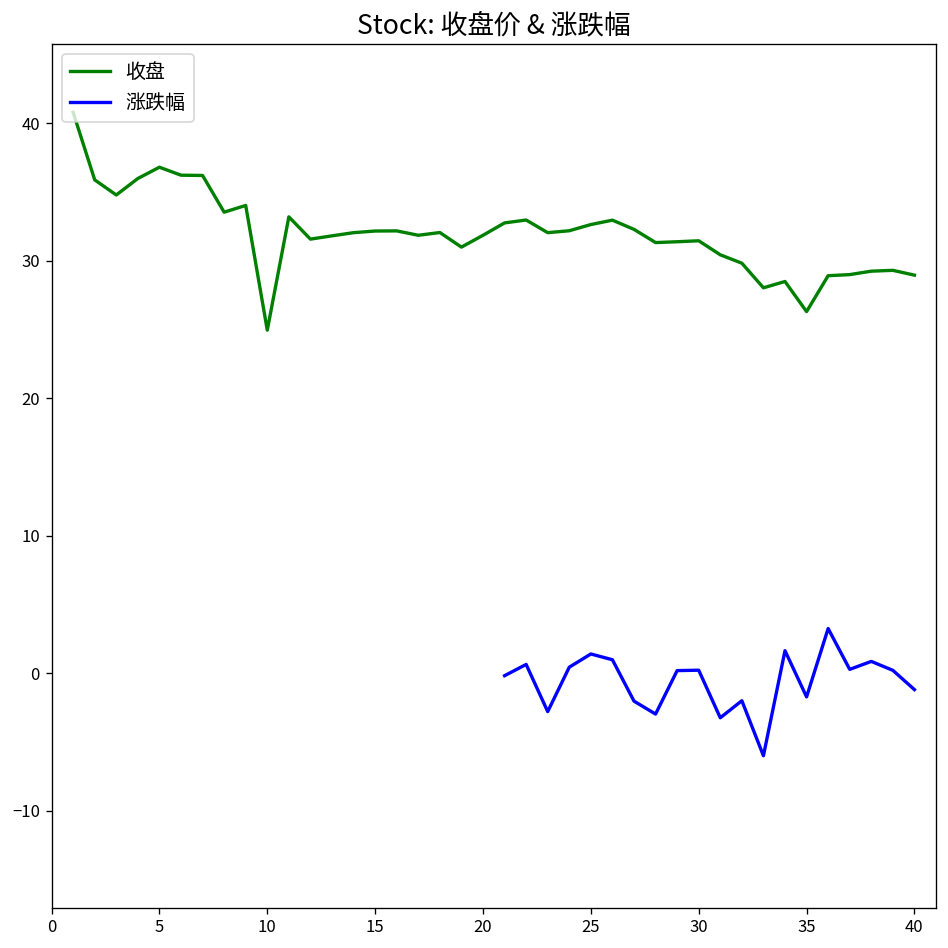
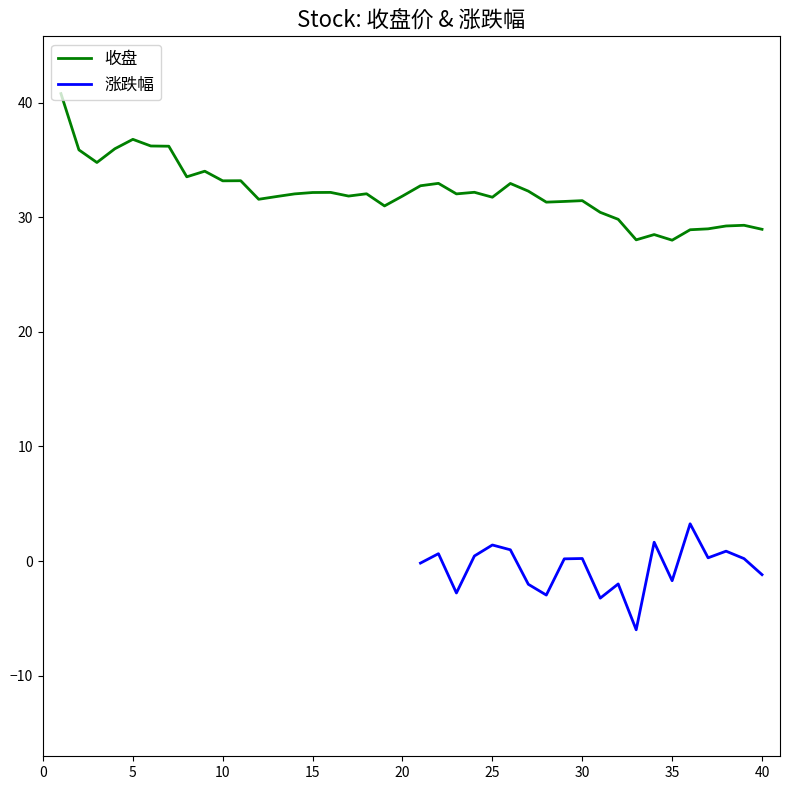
  {
    "收盘": {
      "5": 36.8,
-     "10": 25.0,
+     "10": 33.2,
      "15": 32.2,
      "20": 31.9,
-     "25": 32.6,
+     "25": 31.8,
      "30": 31.5,
-     "35": 26.3,
+     "35": 28.0,
      "40": 29.0
    },
    "涨跌幅": {
      "25": 1.4,
      "30": 0.2,
      "35": -1.7,
      "40": -1.2
    }
  }
